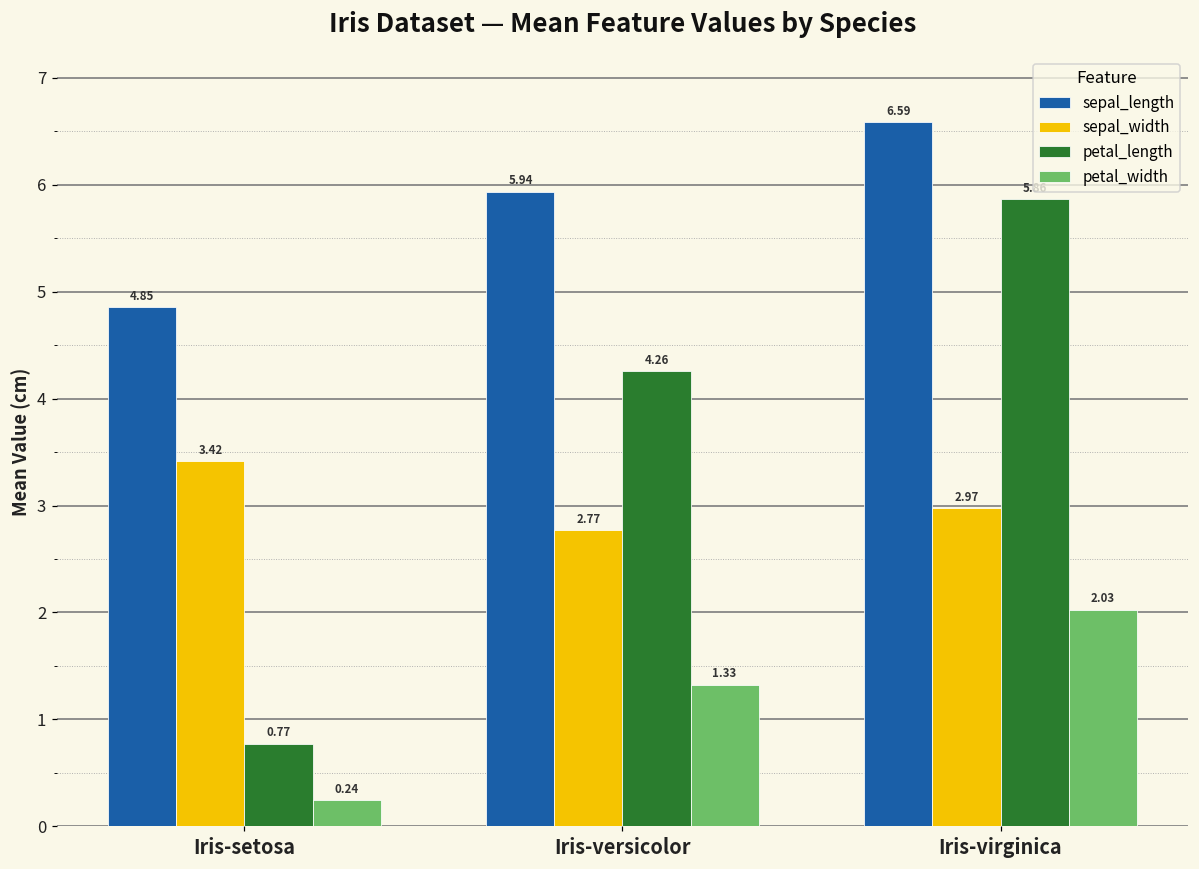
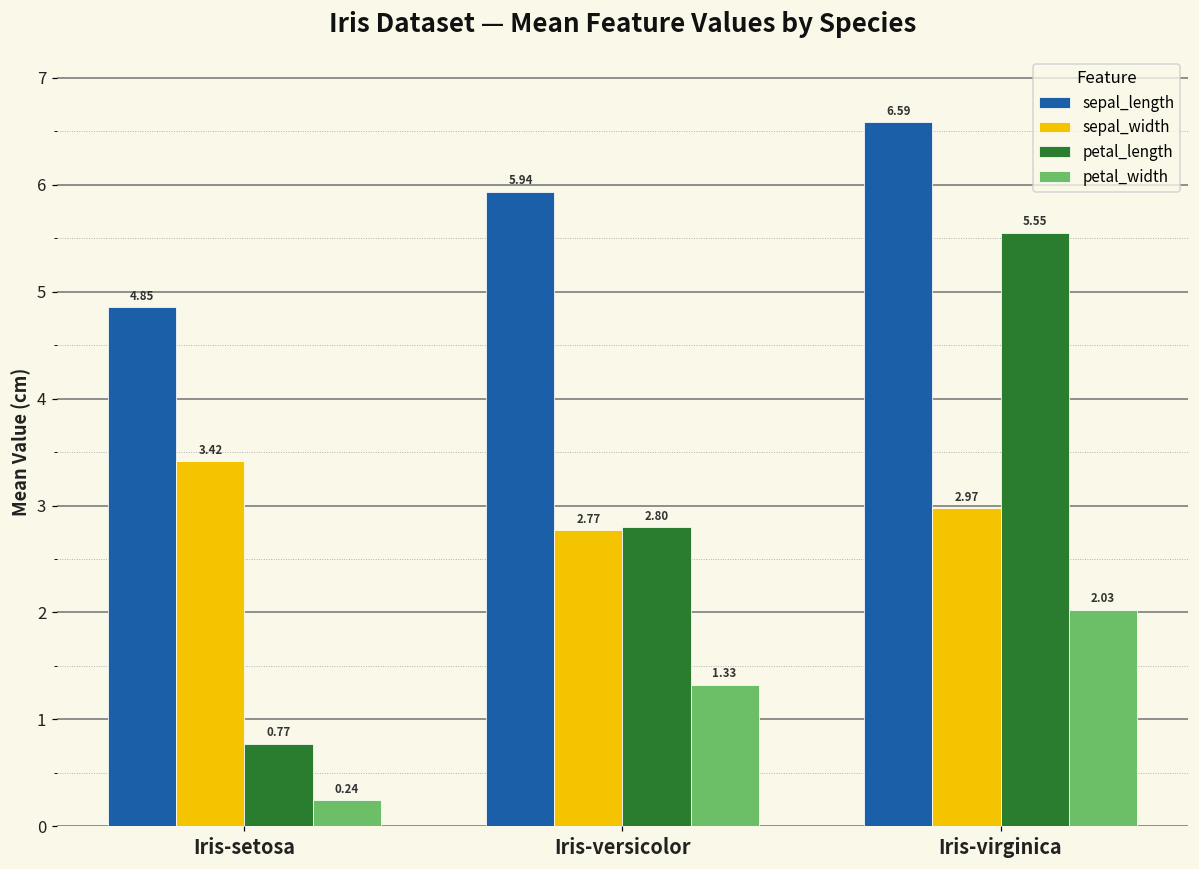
  {
    "sepal_length": {
      "Iris-setosa": 4.85,
      "Iris-versicolor": 5.94,
      "Iris-virginica": 6.59
    },
    "sepal_width": {
      "Iris-setosa": 3.42,
      "Iris-versicolor": 2.77,
      "Iris-virginica": 2.97
    },
    "petal_length": {
      "Iris-setosa": 0.77,
-     "Iris-versicolor": 4.26,
-     "Iris-virginica": 5.9
+     "Iris-versicolor": 2.80,
+     "Iris-virginica": 5.6
    },
    "petal_width": {
      "Iris-setosa": 0.24,
      "Iris-versicolor": 1.33,
      "Iris-virginica": 2.03
    }
  }
